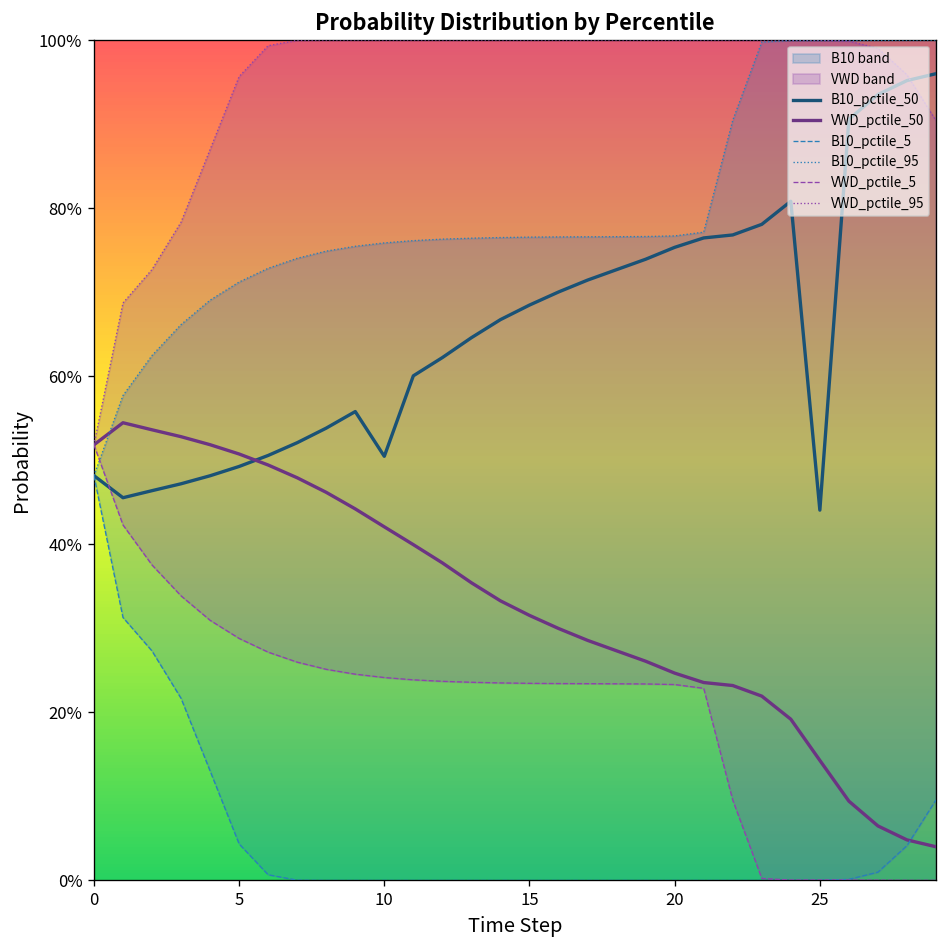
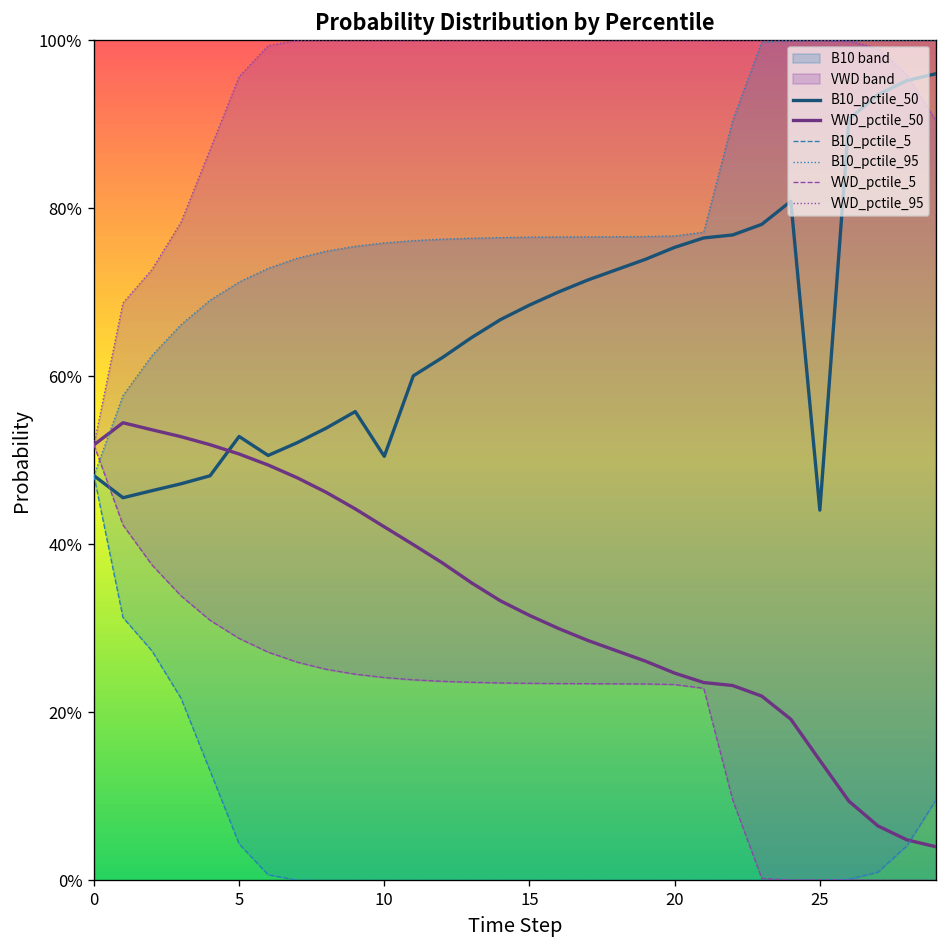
  {
    "B10_pctile_50": {
-     "5": "49%",
+     "5": "53%",
      "10": "50%",
      "15": "68%",
      "20": "75%",
      "25": "44%"
    }
  }
